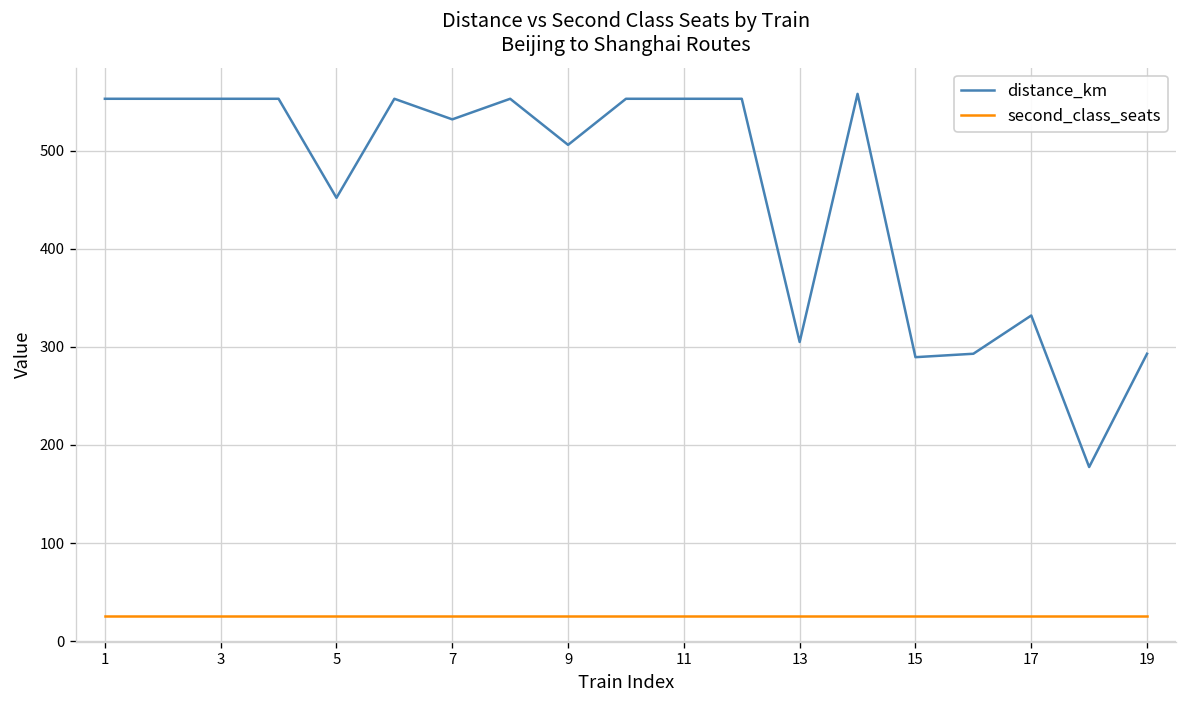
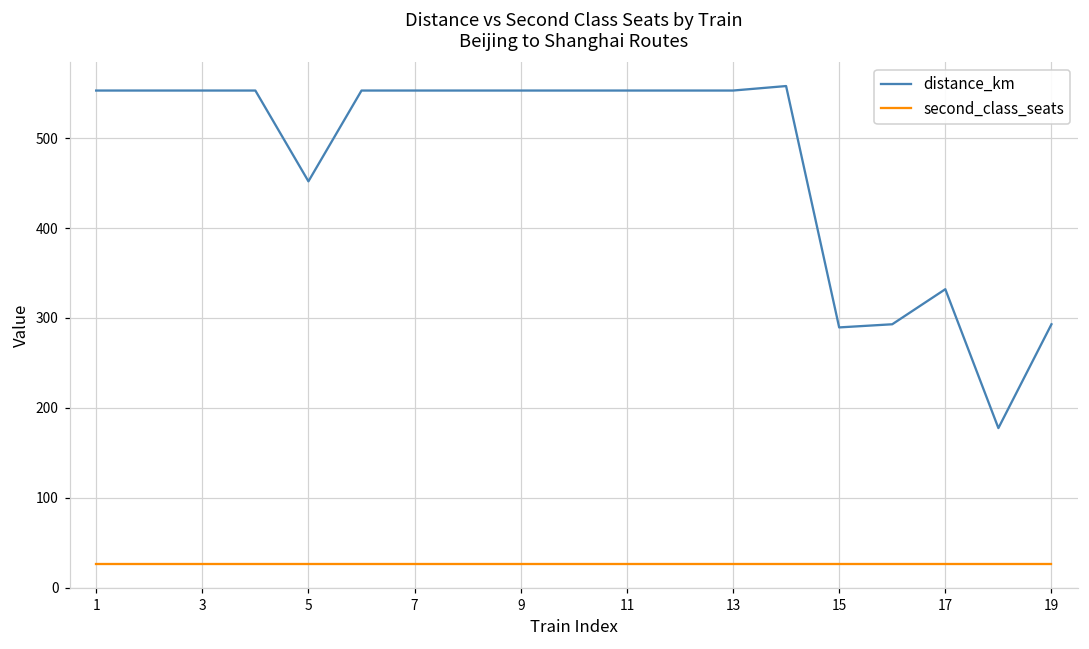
  {
    "distance_km": {
      "1": 550,
      "3": 550,
      "5": 450,
-     "7": 530,
-     "9": 510,
+     "7": 550,
+     "9": 550,
      "11": 550,
-     "13": 310,
+     "13": 550,
      "15": 290,
      "17": 330,
      "19": 290
    },
    "second_class_seats": {
      "1": 30,
      "3": 30,
      "5": 30,
      "7": 30,
      "9": 30,
      "11": 30,
      "13": 30,
      "15": 30,
      "17": 30,
      "19": 30
    }
  }
